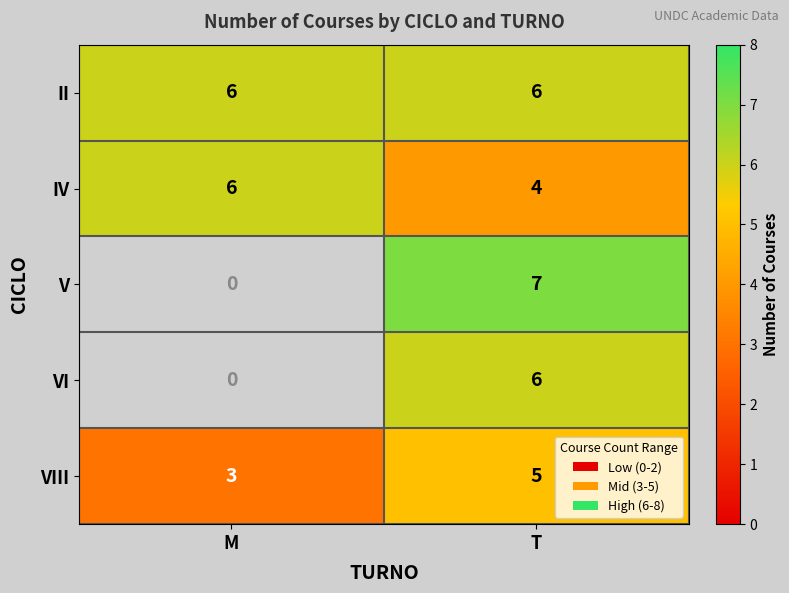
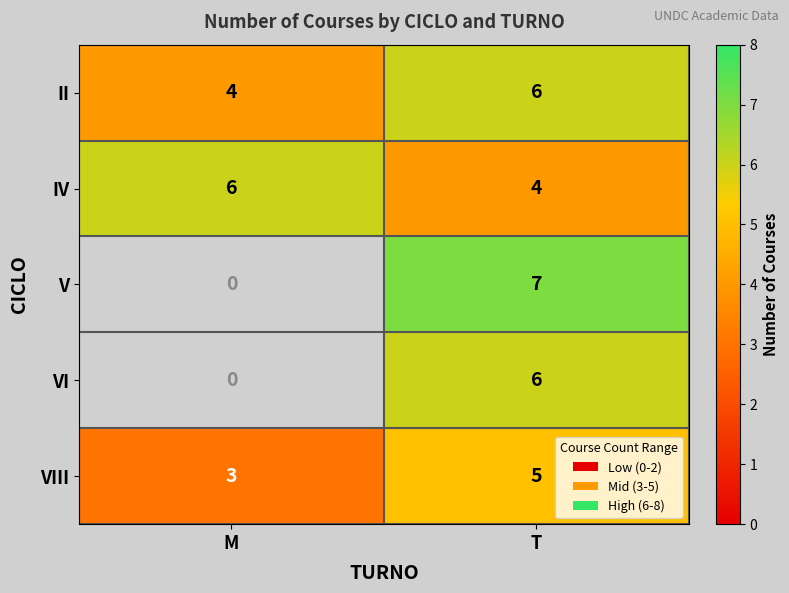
  {
    "II": {
-     "M": 6,
+     "M": 4,
      "T": 6
    },
    "IV": {
      "M": 6,
      "T": 4
    },
    "V": {
      "T": 7
    },
    "VI": {
      "T": 6
    },
    "VIII": {
      "M": 3,
      "T": 5
    }
  }
